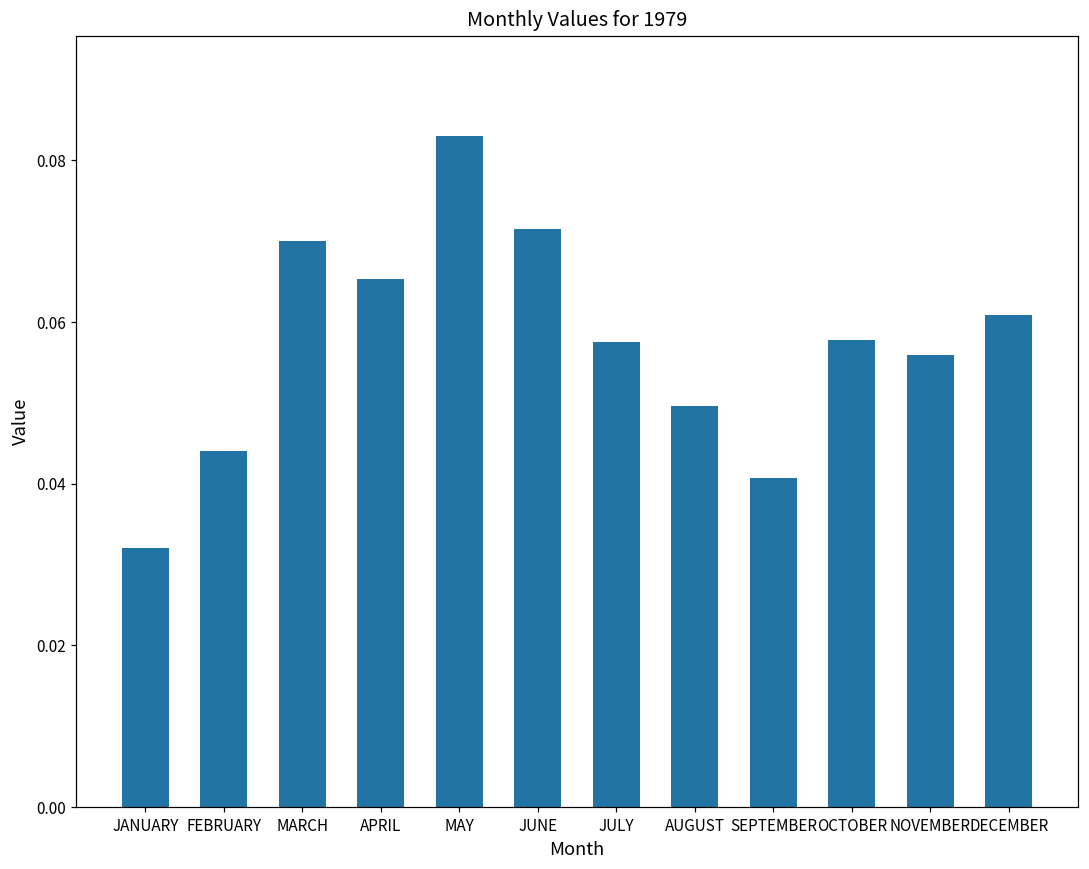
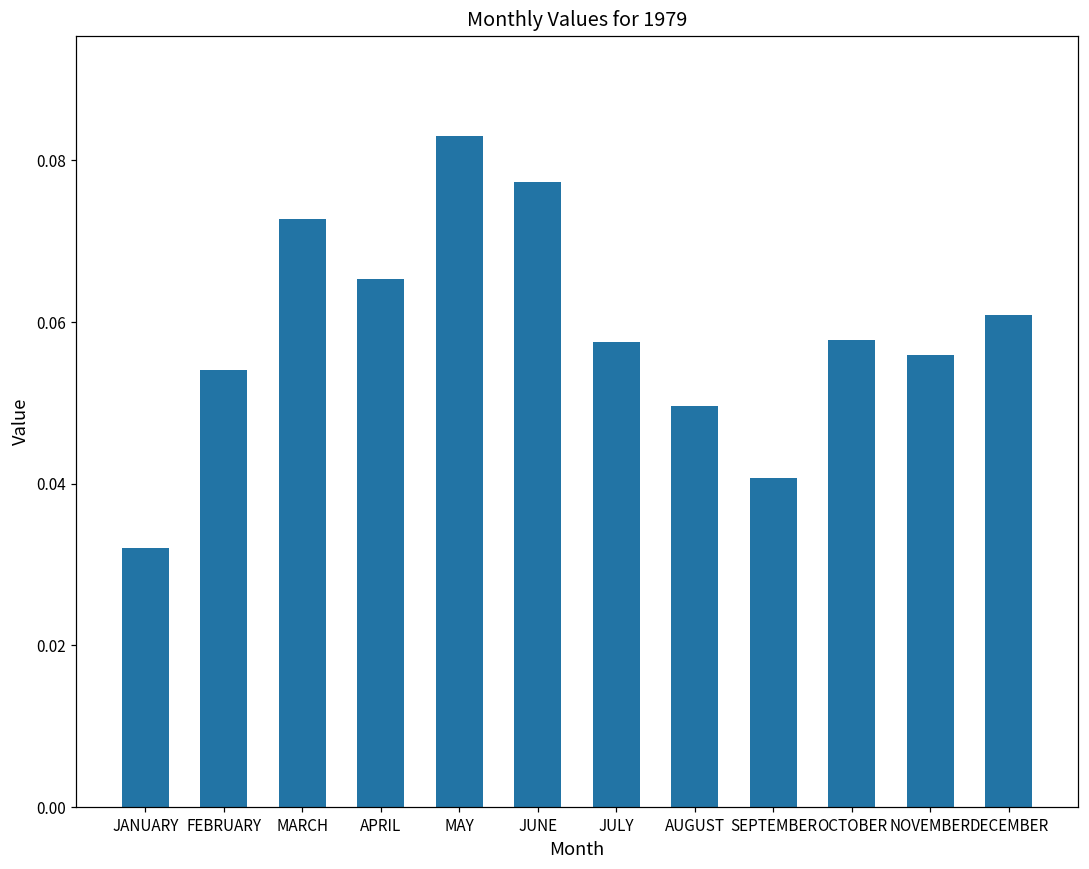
  {
    "JANUARY": 0.032,
-   "FEBRUARY": 0.044,
-   "MARCH": 0.070,
+   "FEBRUARY": 0.054,
+   "MARCH": 0.073,
    "APRIL": 0.065,
    "MAY": 0.083,
-   "JUNE": 0.072,
+   "JUNE": 0.077,
    "JULY": 0.058,
    "AUGUST": 0.050,
    "SEPTEMBER": 0.041,
    "OCTOBER": 0.058,
    "NOVEMBER": 0.056,
    "DECEMBER": 0.061
  }
